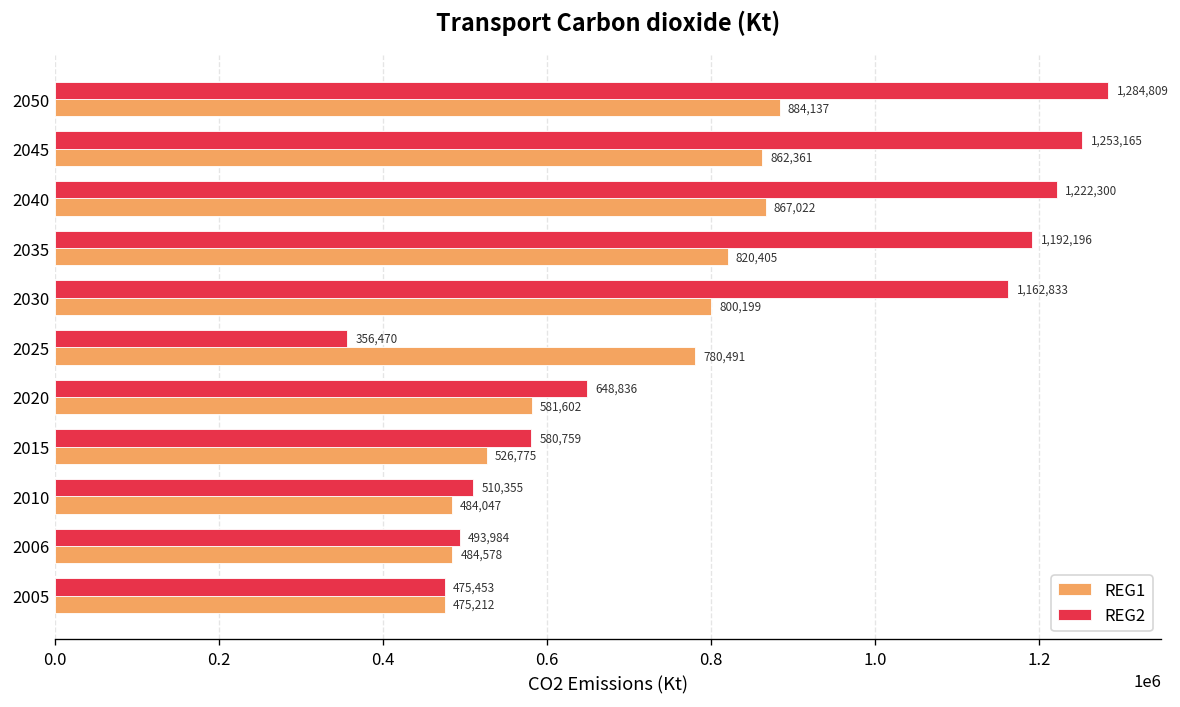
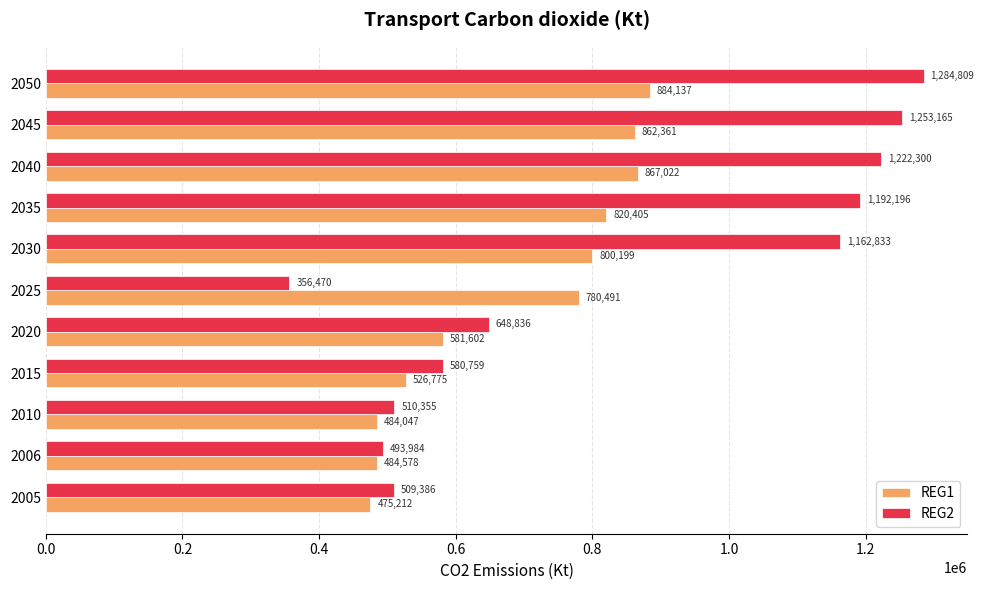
  {
    "REG1": {
      "2050": "884,137",
      "2045": "862,361",
      "2040": "867,022",
      "2035": "820,405",
      "2030": "800,199",
      "2025": "780,491",
      "2020": "581,602",
      "2015": "526,775",
      "2010": "484,047",
      "2006": "484,578",
      "2005": "475,212"
    },
    "REG2": {
      "2050": "1,284,809",
      "2045": "1,253,165",
      "2040": "1,222,300",
      "2035": "1,192,196",
      "2030": "1,162,833",
      "2025": "356,470",
      "2020": "648,836",
      "2015": "580,759",
      "2010": "510,355",
      "2006": "493,984",
-     "2005": "475,453"
+     "2005": "509,386"
    }
  }
